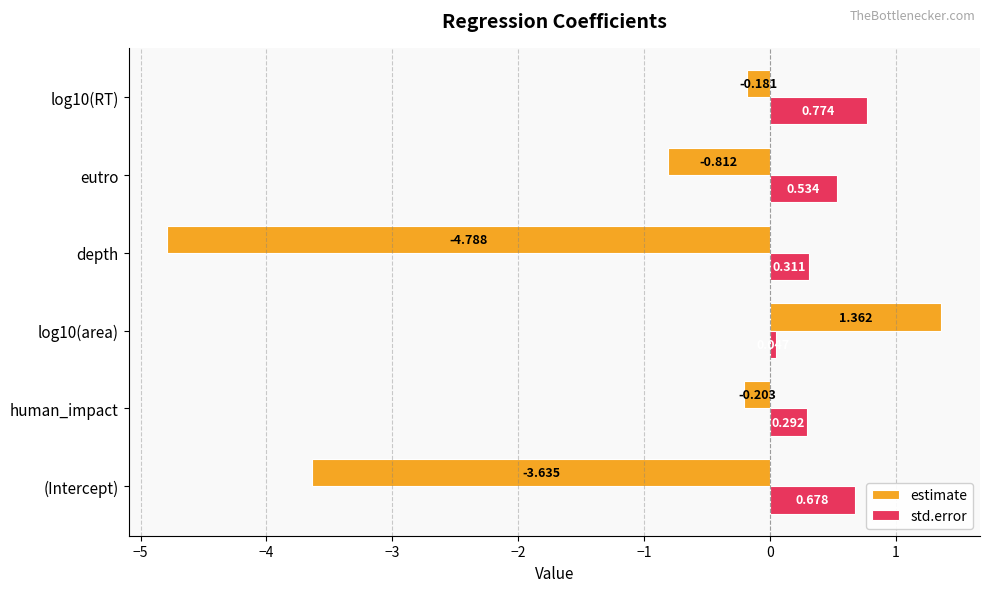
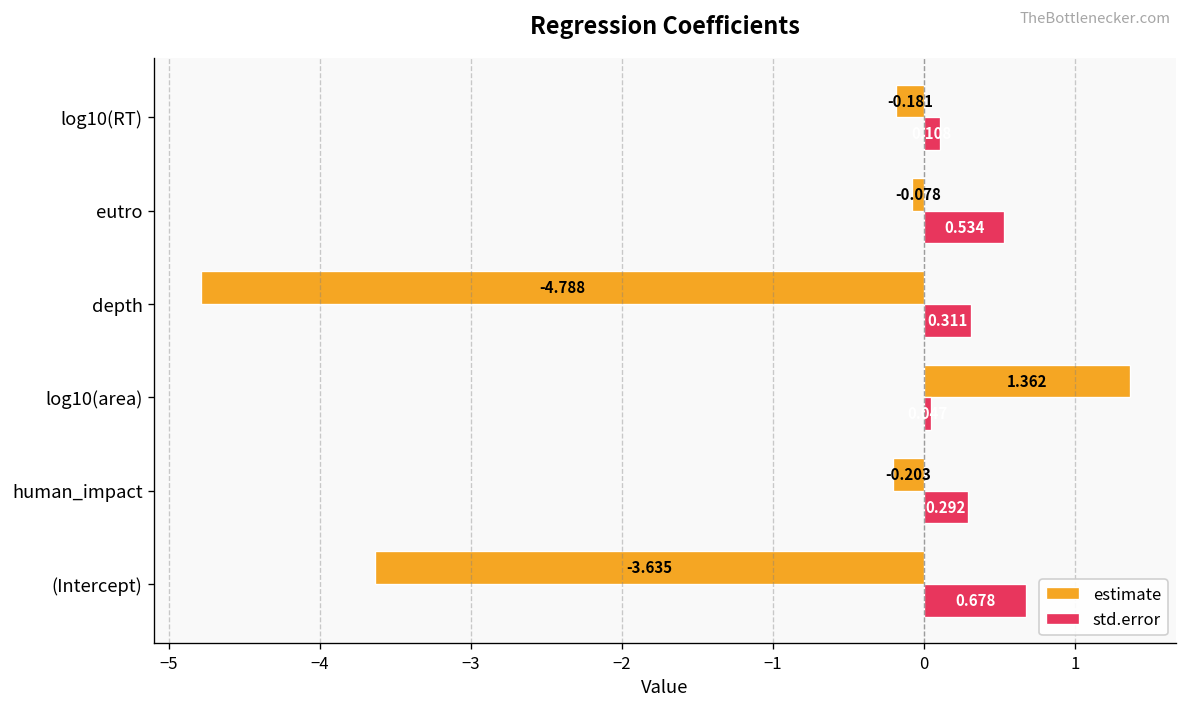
  {
    "estimate": {
      "log10(RT)": -0.181,
-     "eutro": -0.812,
+     "eutro": -0.078,
      "depth": -4.788,
      "log10(area)": 1.362,
      "human_impact": -0.203,
      "(Intercept)": -3.635
    },
    "std.error": {
-     "log10(RT)": 0.77,
+     "log10(RT)": 0.11,
      "log10(area)": 0.05
    }
  }
